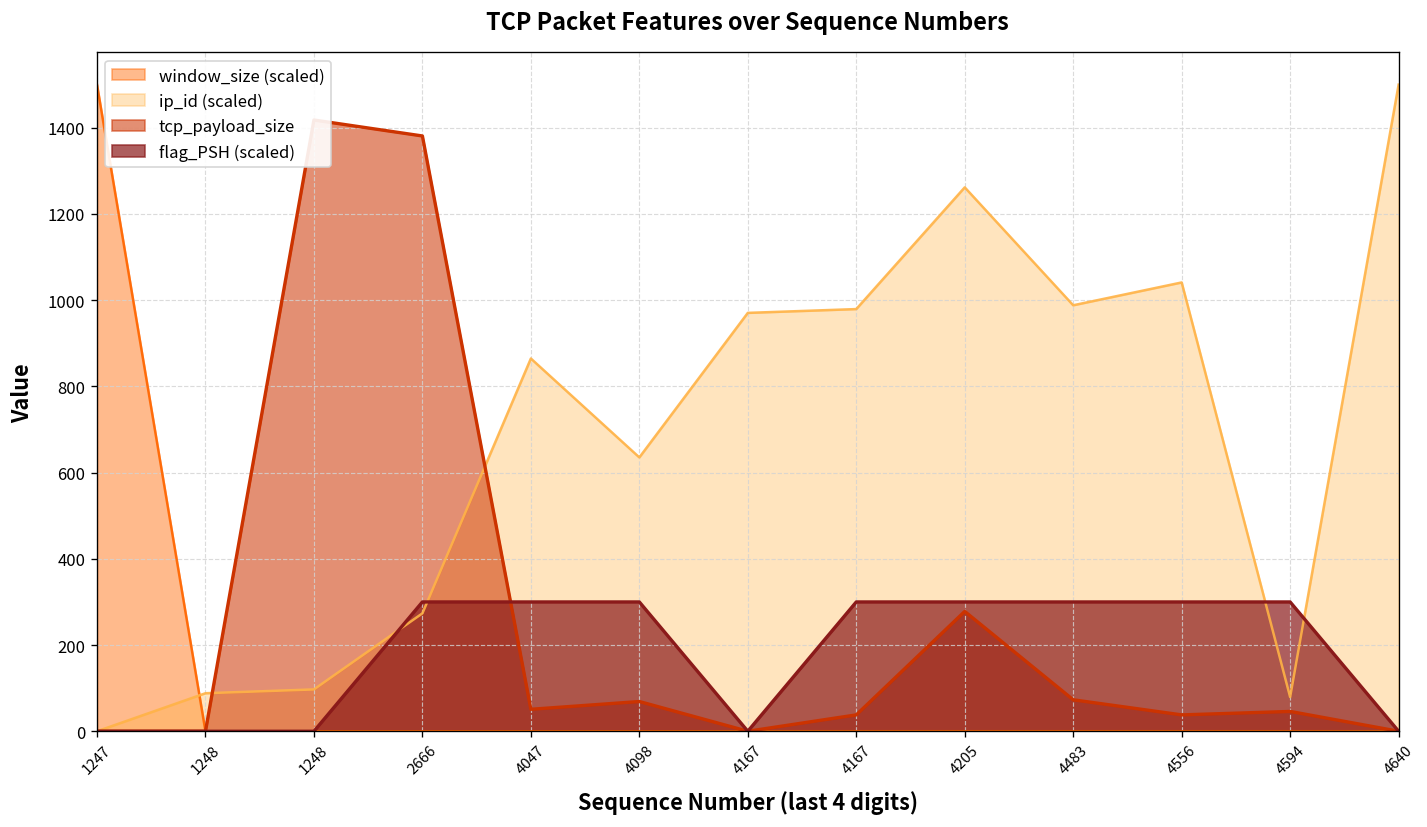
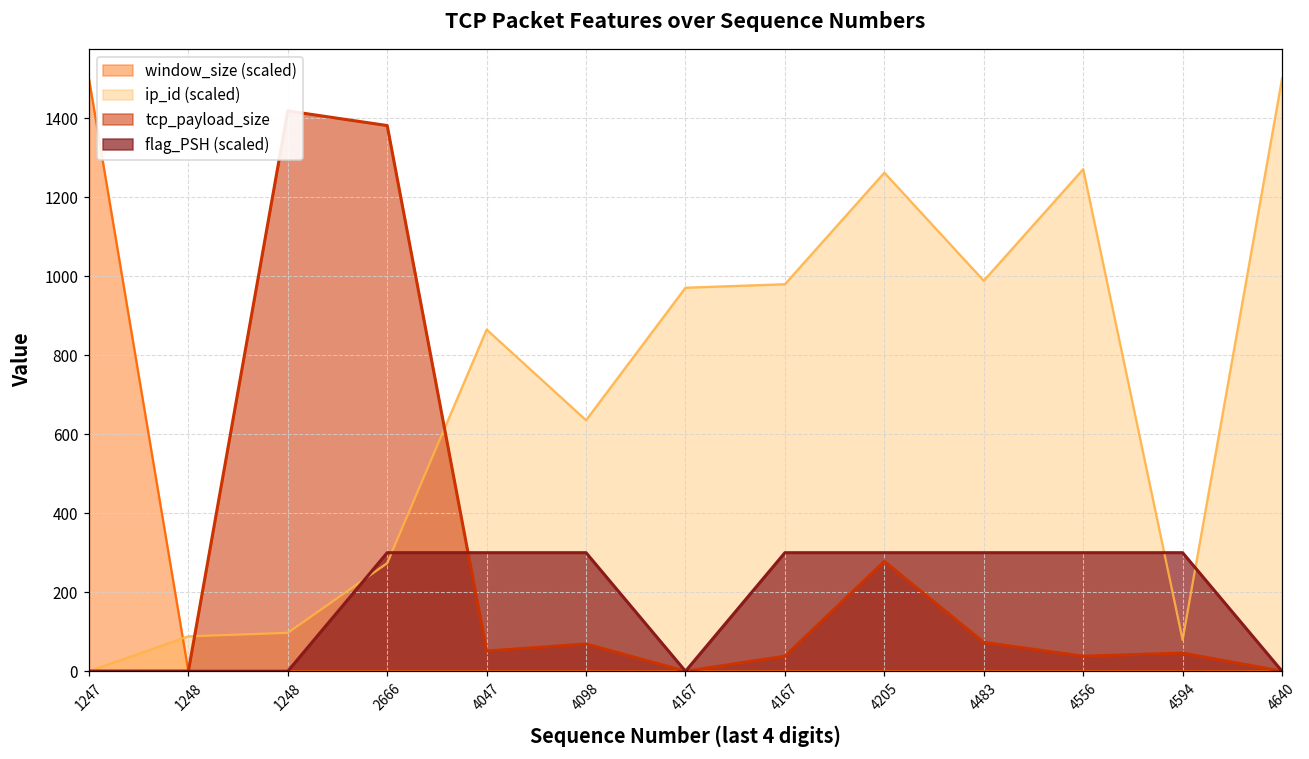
  {
    "window_size (scaled)": {
      "1247": 1500,
      "2666": 0,
      "4047": 0,
      "4098": 0,
      "4205": 0,
      "4483": 0,
      "4556": 0,
      "4594": 0
    },
    "ip_id (scaled)": {
      "2666": 270,
      "4047": 860,
      "4098": 640,
      "4205": 1260,
      "4483": 990,
-     "4556": 1040,
+     "4556": 1270,
      "4594": 80,
      "4640": 1500
    },
    "tcp_payload_size": {
      "2666": 1380,
      "4047": 50,
      "4098": 70,
      "4205": 280,
      "4483": 70,
      "4556": 40,
      "4594": 50
    },
    "flag_PSH (scaled)": {
      "2666": 300,
      "4047": 300,
      "4098": 300,
      "4205": 300,
      "4483": 300,
      "4556": 300,
      "4594": 300
    }
  }
